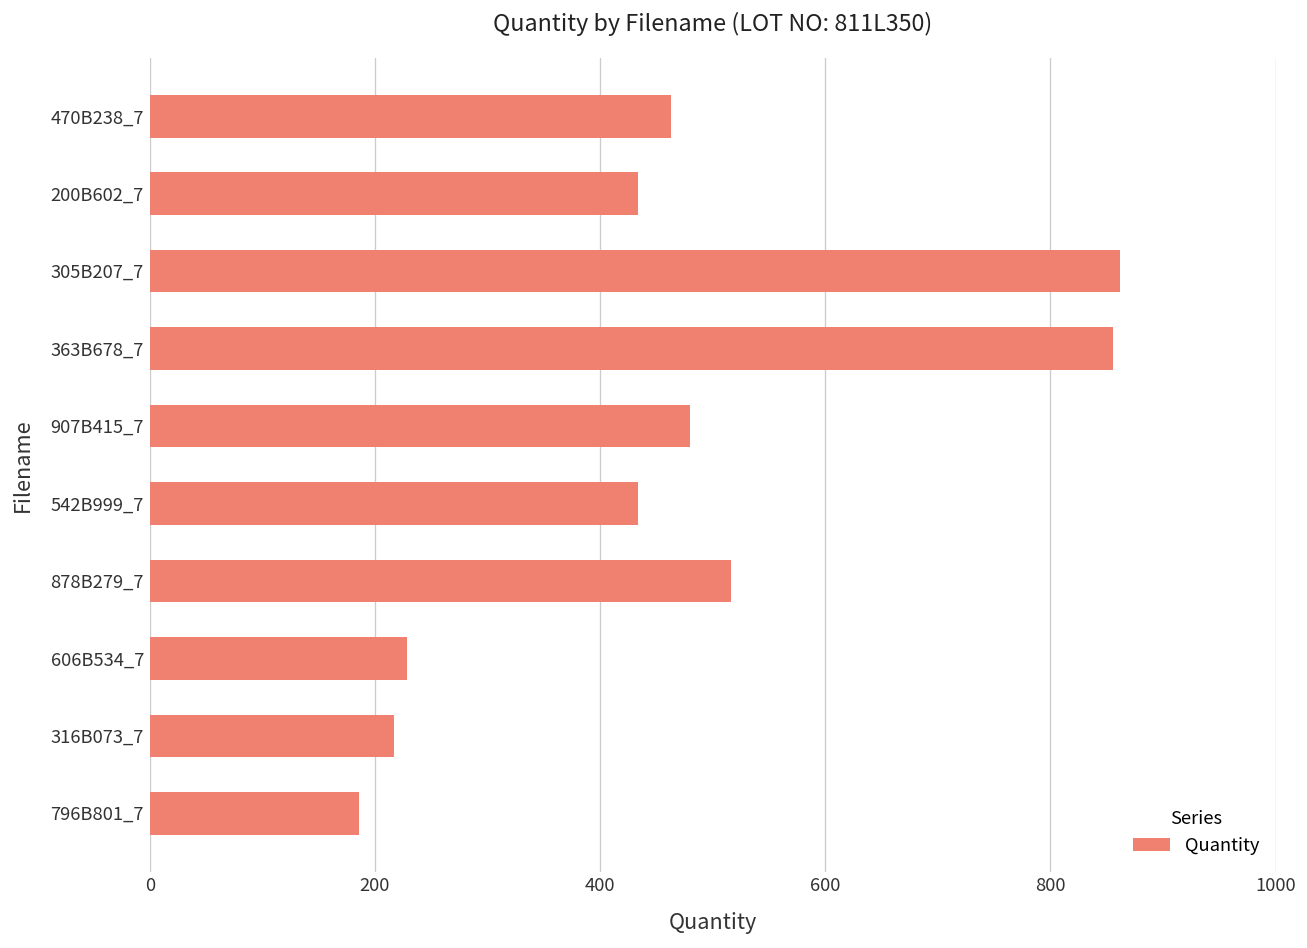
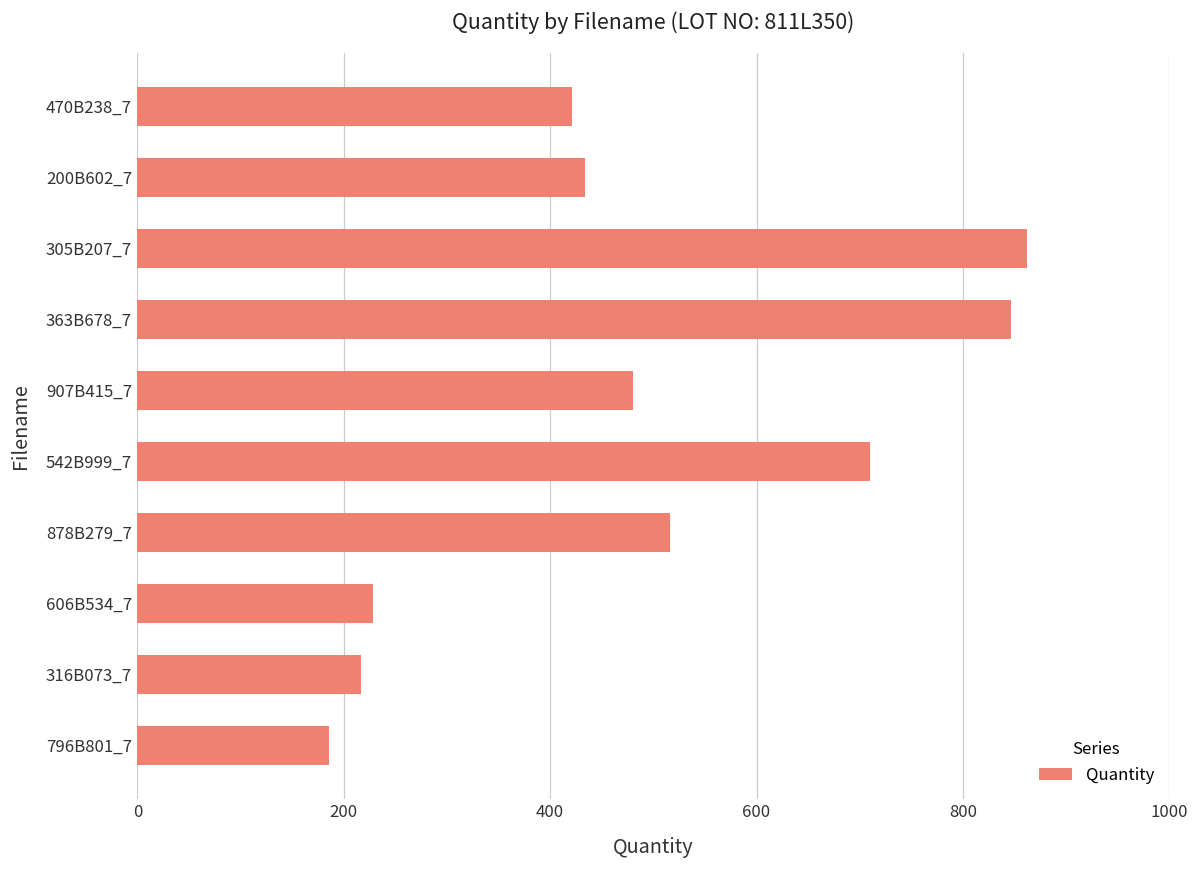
  {
-   "470B238_7": 460,
+   "470B238_7": 420,
    "200B602_7": 430,
    "305B207_7": 860,
-   "363B678_7": 860,
+   "363B678_7": 850,
    "907B415_7": 480,
-   "542B999_7": 430,
+   "542B999_7": 710,
    "878B279_7": 520,
    "606B534_7": 230,
    "316B073_7": 220,
    "796B801_7": 190
  }
